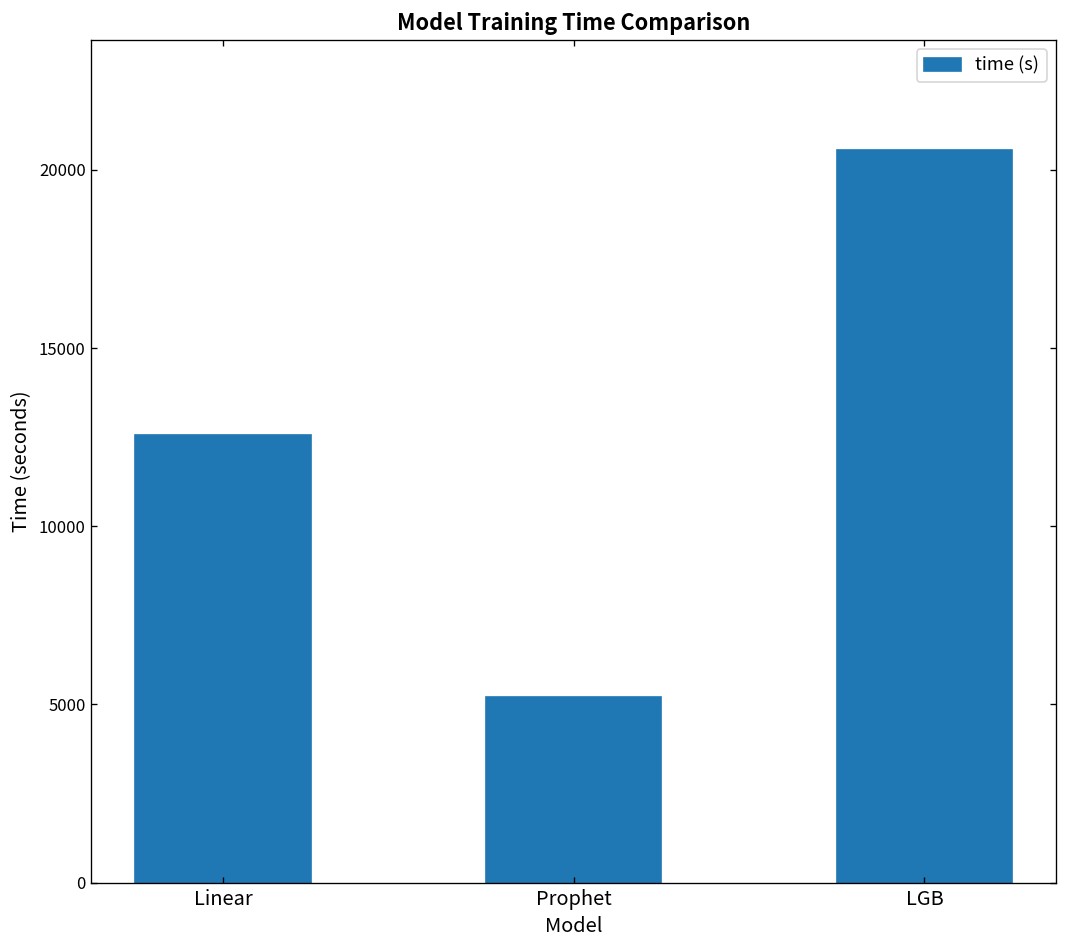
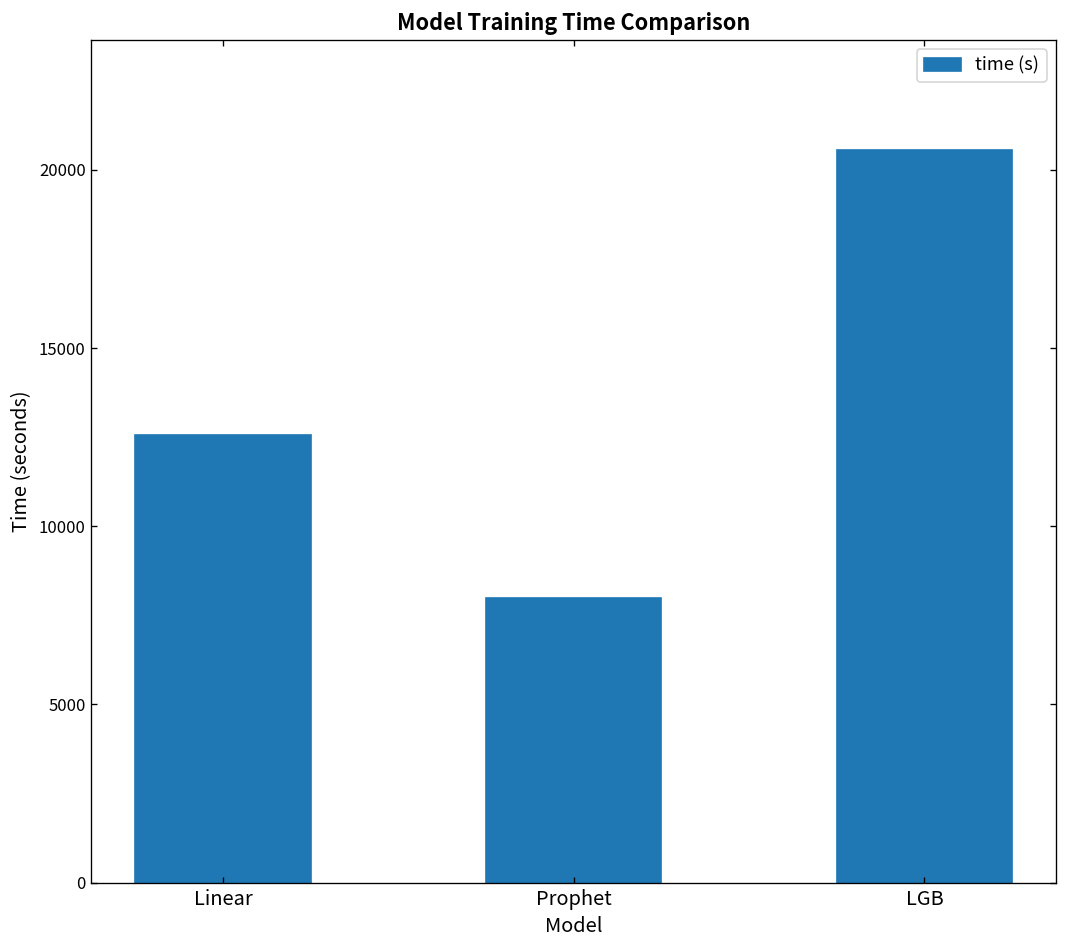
  {
    "Linear": 12600,
-   "Prophet": 5200,
+   "Prophet": 8000,
    "LGB": 20600
  }
